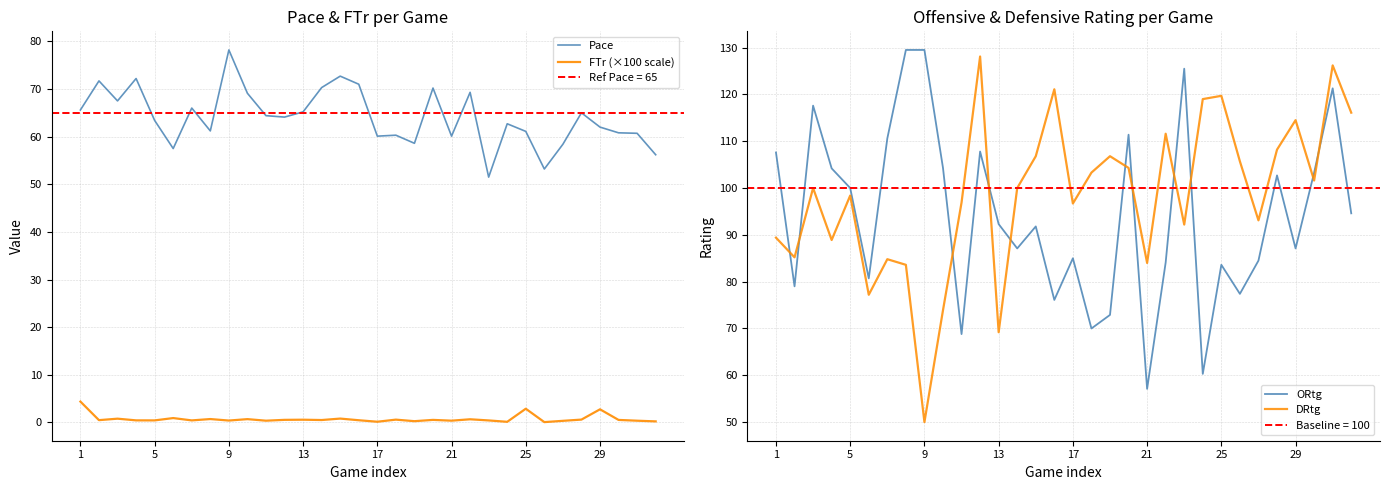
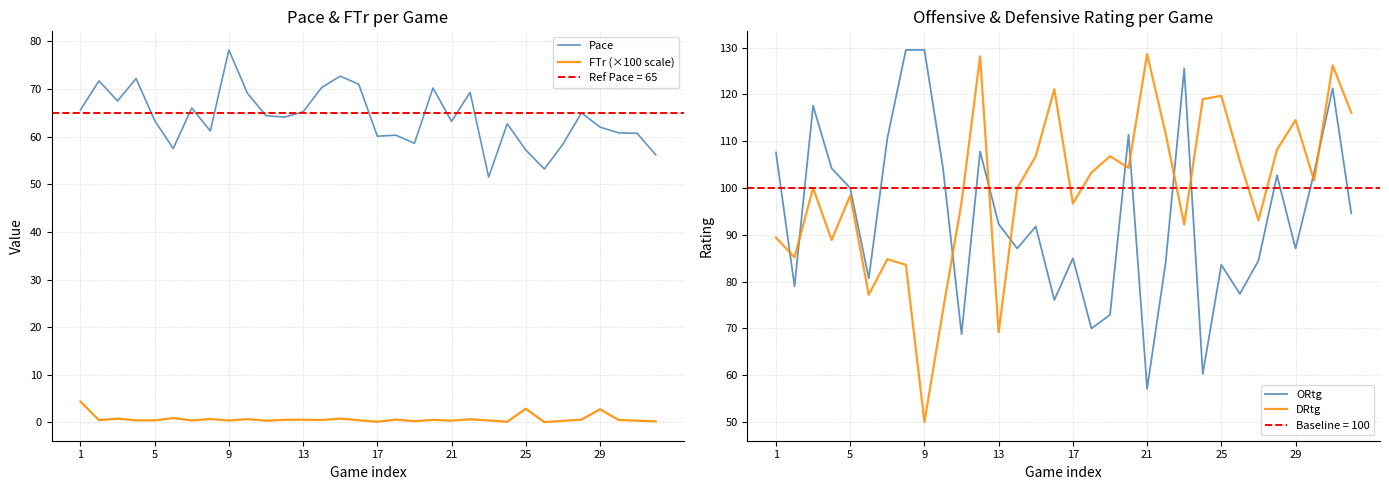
  {
    "Pace & FTr per Game": {
      "Pace": {
        "1": 66,
        "5": 63,
        "9": 78,
        "13": 65,
        "17": 60,
-       "21": 60,
-       "25": 61,
+       "21": 63,
+       "25": 57,
        "29": 62
      },
      "FTr (×100 scale)": {
        "1": 4,
        "5": 0,
        "9": 0,
        "13": 1,
        "17": 0,
        "21": 0,
        "25": 3,
        "29": 3
      }
    },
    "Offensive & Defensive Rating per Game": {
      "ORtg": {
        "1": 108,
        "5": 100,
        "9": 130,
        "13": 92,
        "17": 85,
        "21": 57,
        "25": 84,
        "29": 87
      },
      "DRtg": {
        "1": 89,
        "5": 98,
        "9": 50,
        "13": 69,
        "17": 97,
-       "21": 84,
+       "21": 129,
        "25": 120,
        "29": 115
      }
    }
  }
